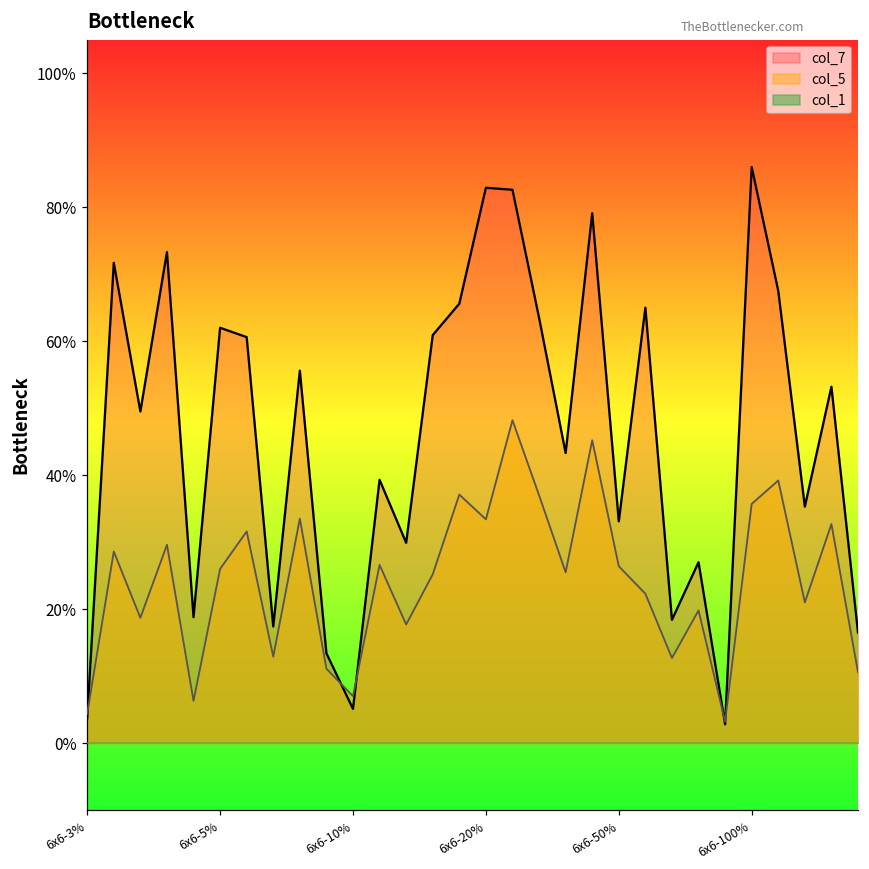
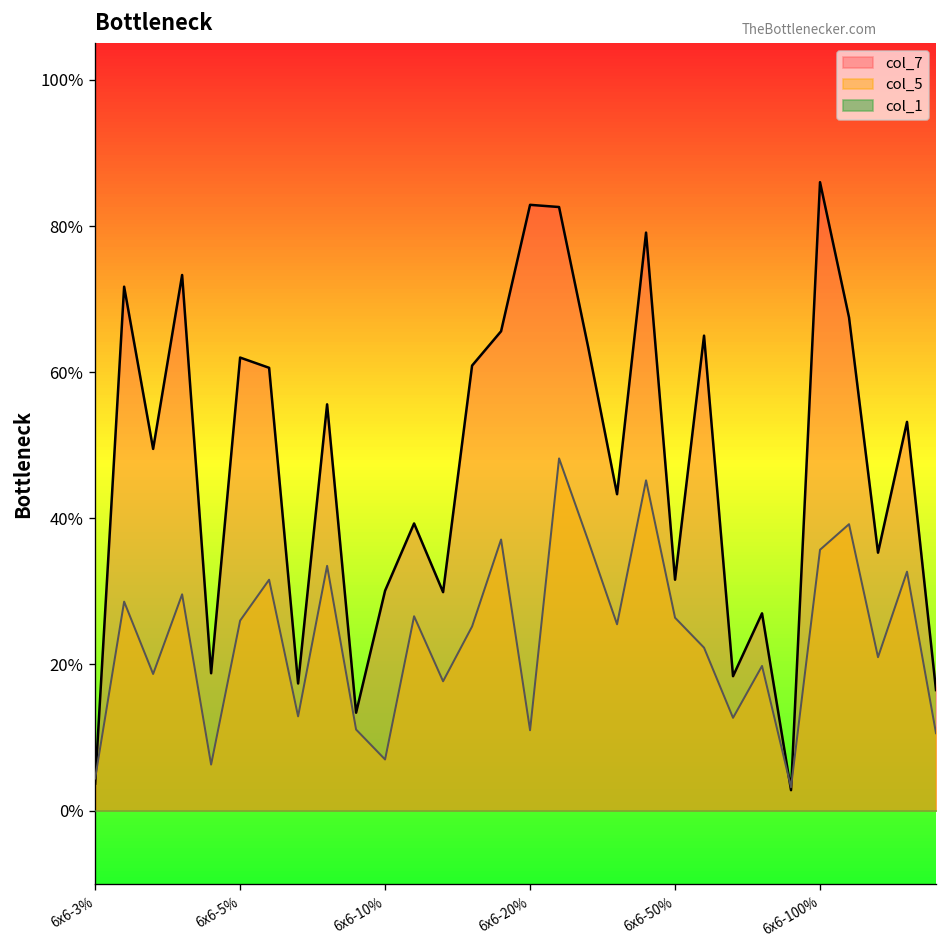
  {
    "col_7": {
      "6x6-3%": "4%",
      "6x6-5%": "62%",
-     "6x6-10%": "5%",
+     "6x6-10%": "30%",
      "6x6-20%": "83%",
-     "6x6-50%": "33%",
+     "6x6-50%": "32%",
      "6x6-100%": "86%"
    },
    "col_5": {
      "6x6-3%": "4%",
      "6x6-5%": "26%",
      "6x6-10%": "7%",
-     "6x6-20%": "33%",
+     "6x6-20%": "11%",
      "6x6-50%": "26%",
      "6x6-100%": "36%"
    },
    "col_1": {
      "6x6-3%": "0%",
      "6x6-5%": "0%",
      "6x6-10%": "0%",
      "6x6-20%": "0%",
      "6x6-50%": "0%",
      "6x6-100%": "0%"
    }
  }
